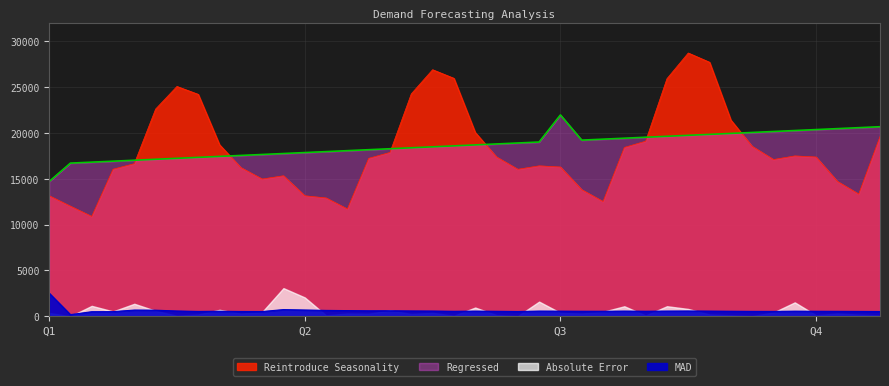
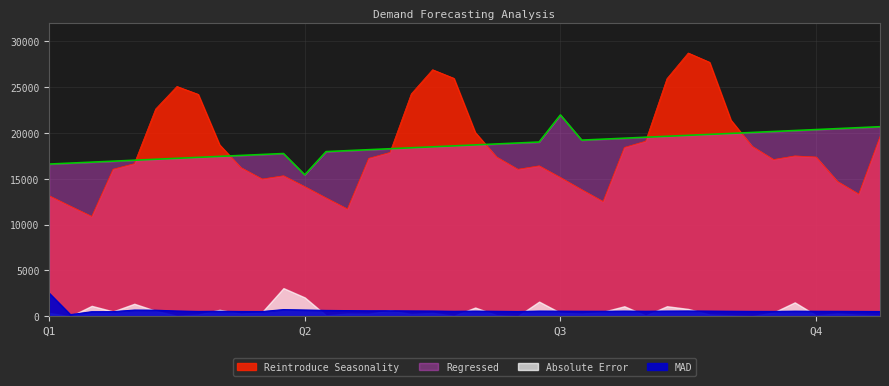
  {
    "Reintroduce Seasonality": {
      "Q1": 13000,
-     "Q2": 13000,
-     "Q3": 16000,
+     "Q2": 14000,
+     "Q3": 15000,
      "Q4": 17000
    },
    "Regressed": {
-     "Q1": 15000,
-     "Q2": 18000,
+     "Q1": 17000,
+     "Q2": 15000,
      "Q3": 22000,
      "Q4": 20000
    },
    "Absolute Error": {
      "Q1": 0,
      "Q2": 2000
    },
    "MAD": {
      "Q1": 3000,
      "Q2": 1000,
      "Q4": 1000
    }
  }
